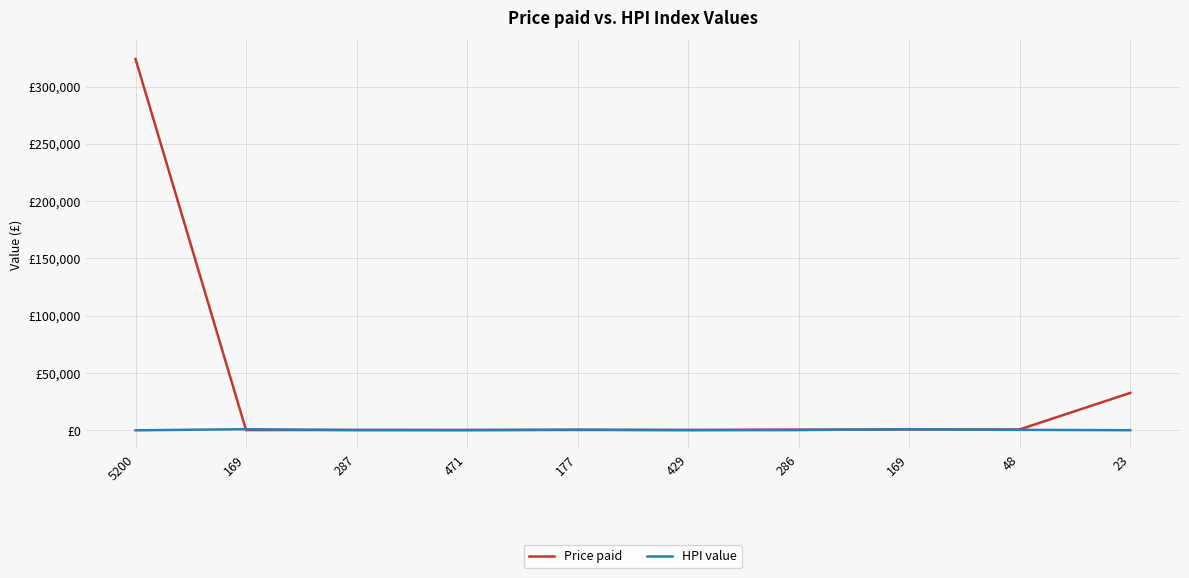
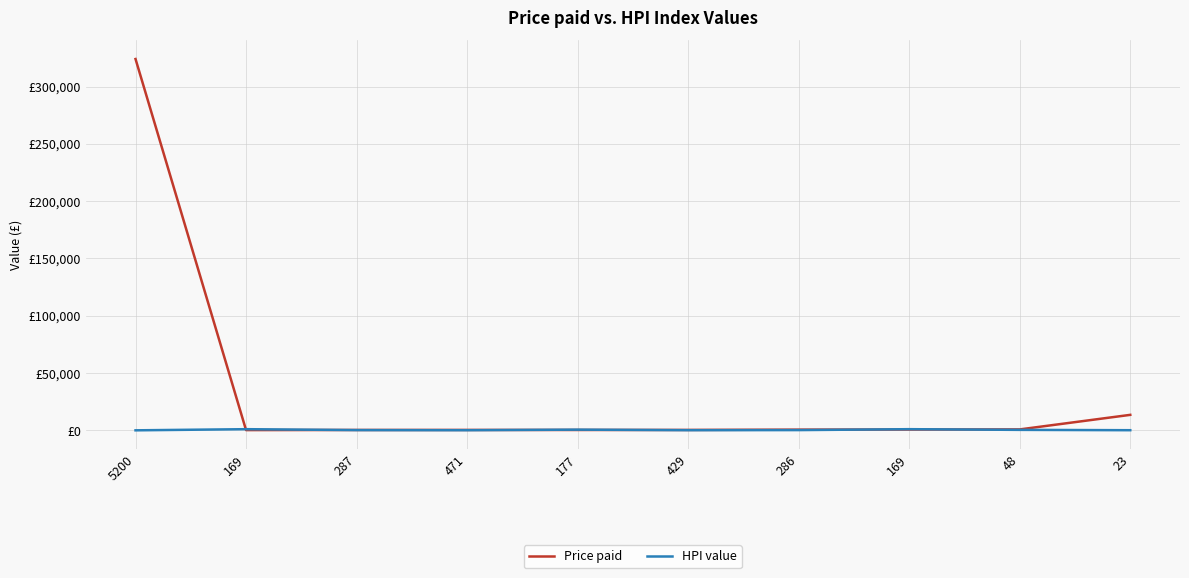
  {
    "Price paid": {
      "5200": "£324,000",
-     "23": "£33,000"
+     "23": "£14,000"
    },
    "HPI value": {
      "5200": "£0",
      "23": "£0"
    }
  }
